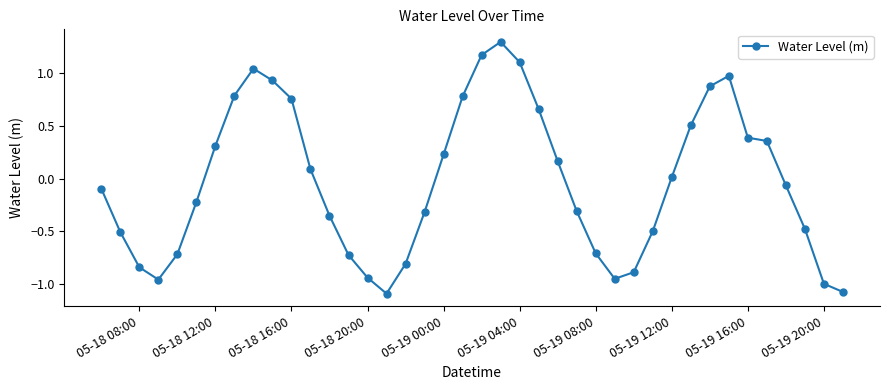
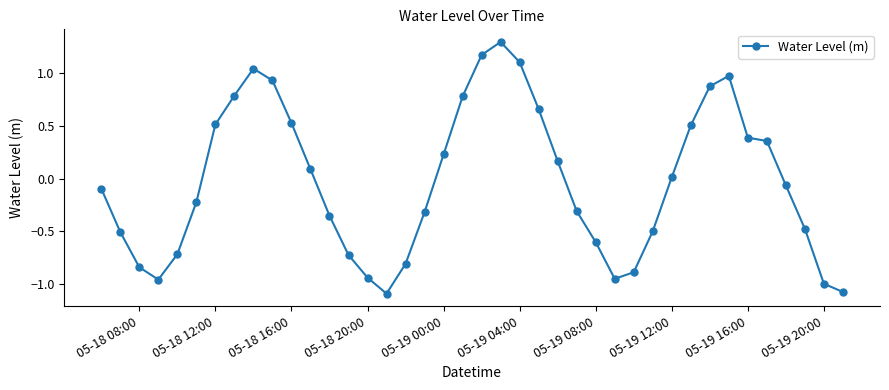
  {
    "05-18 08:00": -0.84,
-   "05-18 12:00": 0.31,
-   "05-18 16:00": 0.76,
+   "05-18 12:00": 0.51,
+   "05-18 16:00": 0.53,
    "05-18 20:00": -0.94,
    "05-19 00:00": 0.23,
    "05-19 04:00": 1.10,
-   "05-19 08:00": -0.71,
+   "05-19 08:00": -0.60,
    "05-19 12:00": 0.01,
    "05-19 16:00": 0.39,
    "05-19 20:00": -1.00
  }
